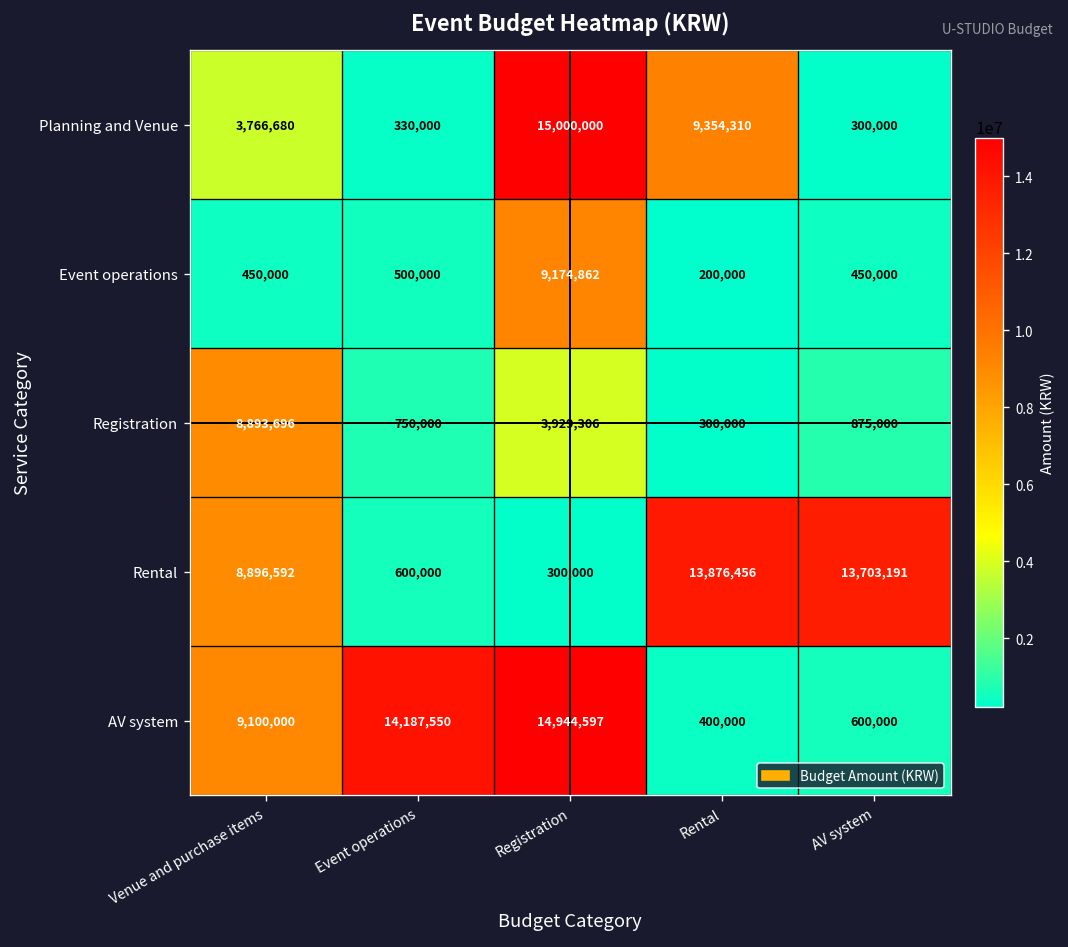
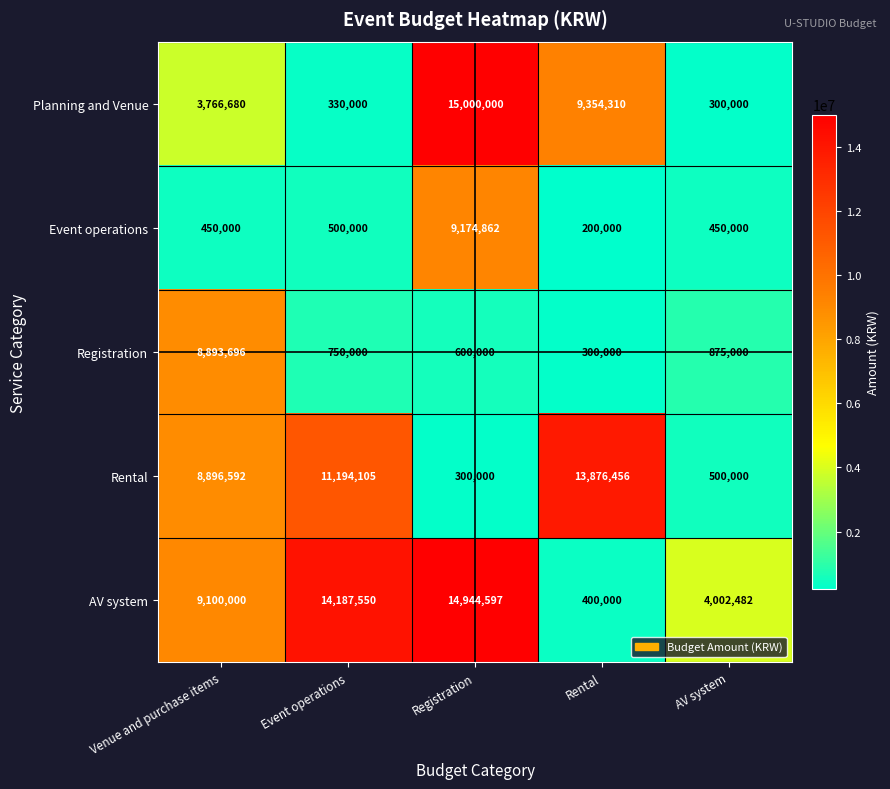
  {
    "Planning and Venue": {
      "Venue and purchase items": "3,766,680",
      "Event operations": "330,000",
      "Registration": "15,000,000",
      "Rental": "9,354,310",
      "AV system": "300,000"
    },
    "Event operations": {
      "Venue and purchase items": "450,000",
      "Event operations": "500,000",
      "Registration": "9,174,862",
      "Rental": "200,000",
      "AV system": "450,000"
    },
    "Registration": {
      "Venue and purchase items": "8,893,696",
      "Event operations": "750,000",
-     "Registration": "3,929,306",
+     "Registration": "600,000",
      "Rental": "300,000",
      "AV system": "875,000"
    },
    "Rental": {
      "Venue and purchase items": "8,896,592",
-     "Event operations": "600,000",
+     "Event operations": "11,194,105",
      "Registration": "300,000",
      "Rental": "13,876,456",
-     "AV system": "13,703,191"
+     "AV system": "500,000"
    },
    "AV system": {
      "Venue and purchase items": "9,100,000",
      "Event operations": "14,187,550",
      "Registration": "14,944,597",
      "Rental": "400,000",
-     "AV system": "600,000"
+     "AV system": "4,002,482"
    }
  }
